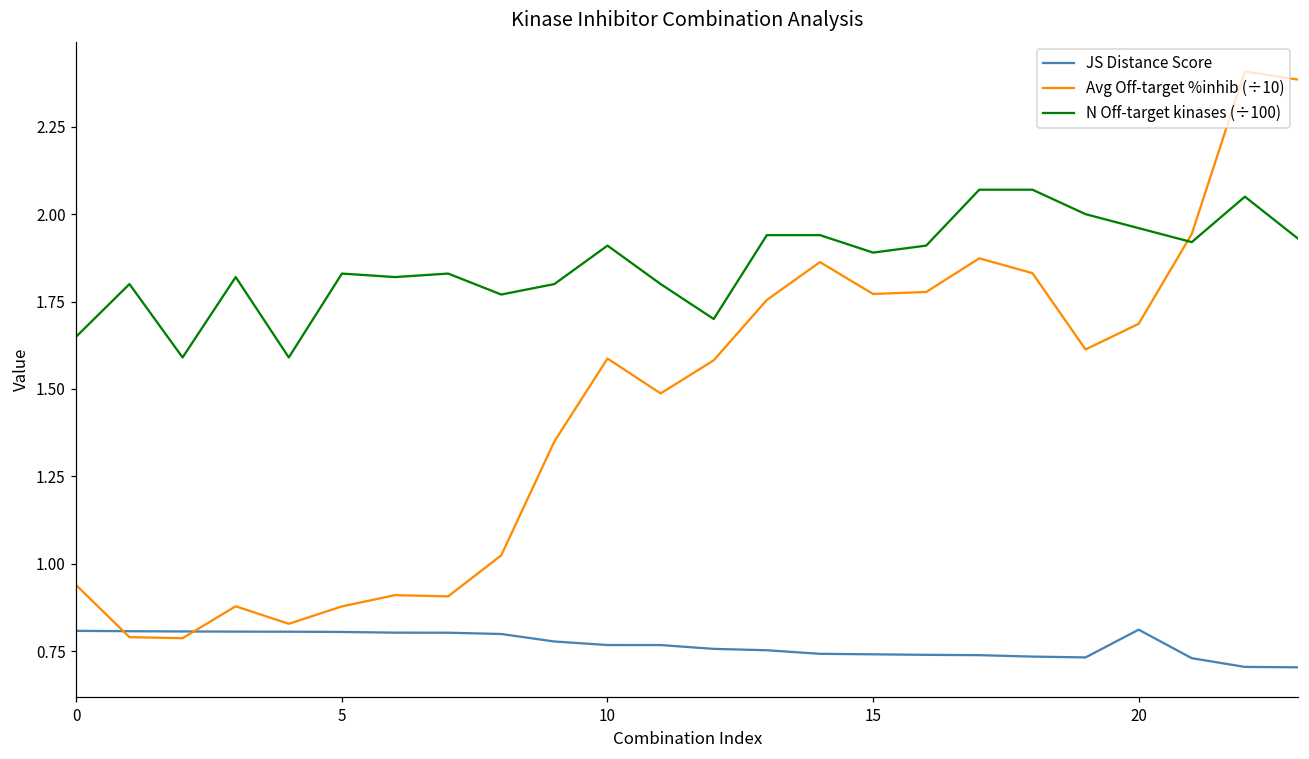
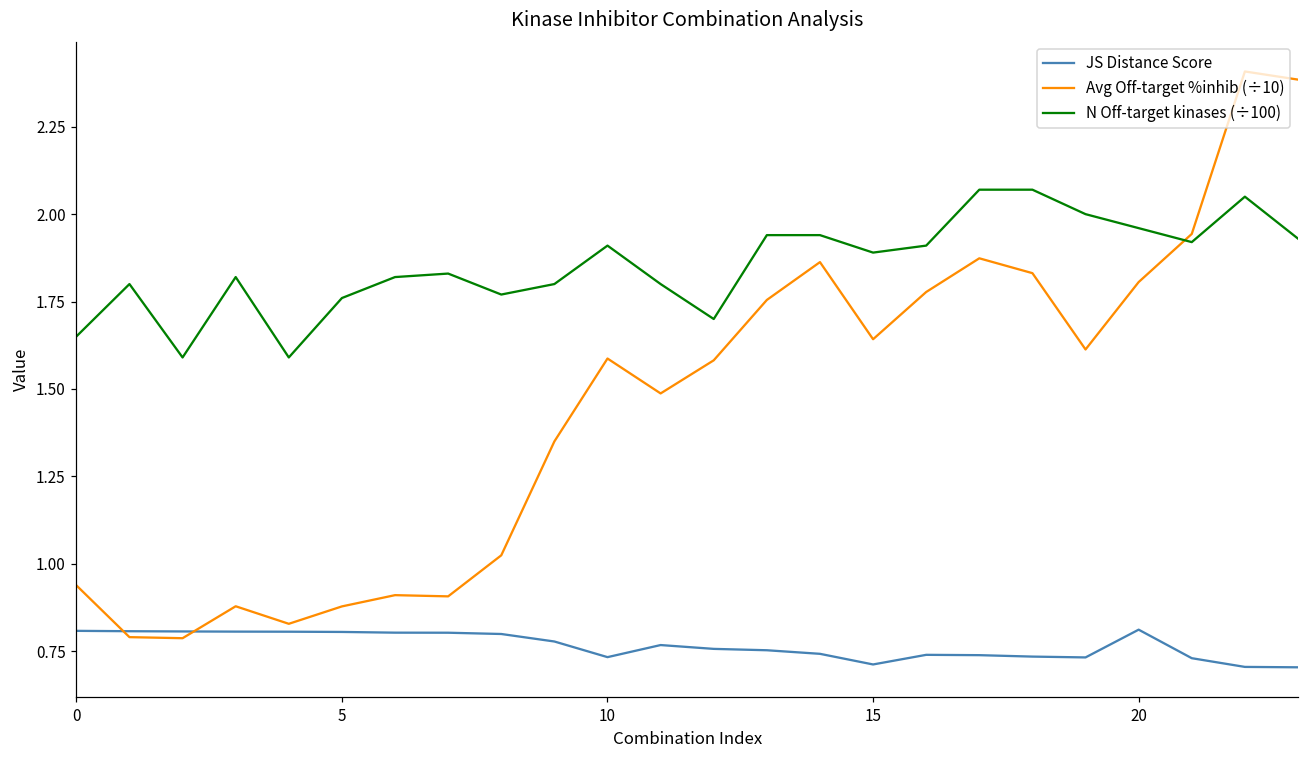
  {
    "JS Distance Score": {
      "0": 0.81,
      "5": 0.80,
-     "10": 0.77,
-     "15": 0.74,
+     "10": 0.73,
+     "15": 0.71,
      "20": 0.81
    },
    "Avg Off-target %inhib (÷10)": {
      "0": 0.94,
      "5": 0.88,
      "10": 1.59,
-     "15": 1.77,
-     "20": 1.69
+     "15": 1.64,
+     "20": 1.81
    },
    "N Off-target kinases (÷100)": {
      "0": 1.65,
-     "5": 1.83,
+     "5": 1.76,
      "10": 1.91,
      "15": 1.89,
      "20": 1.96
    }
  }
